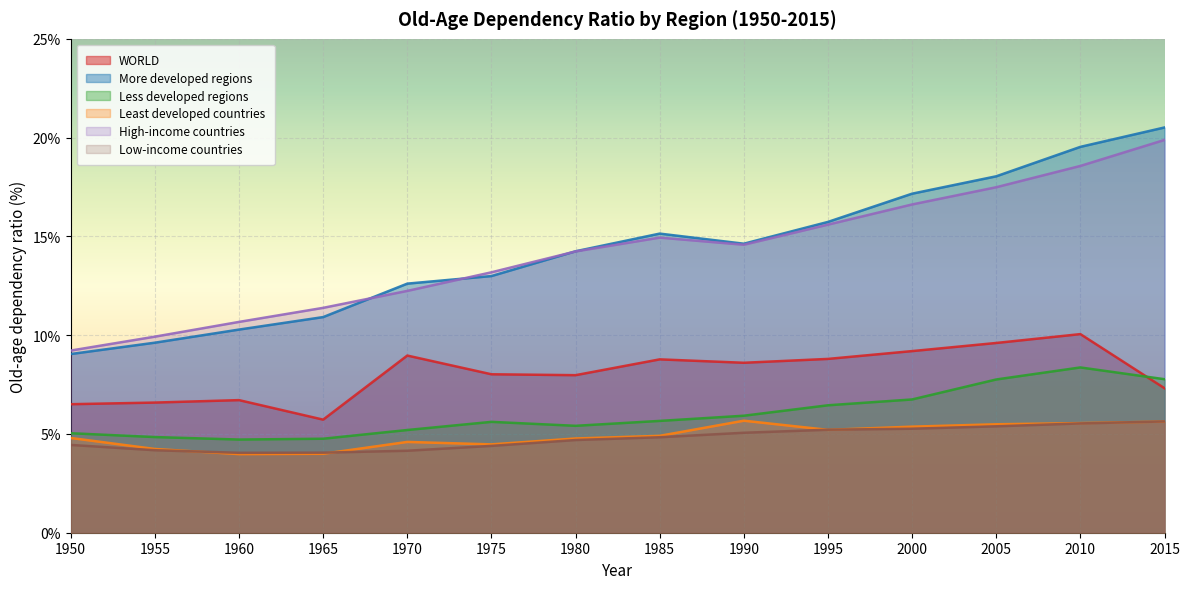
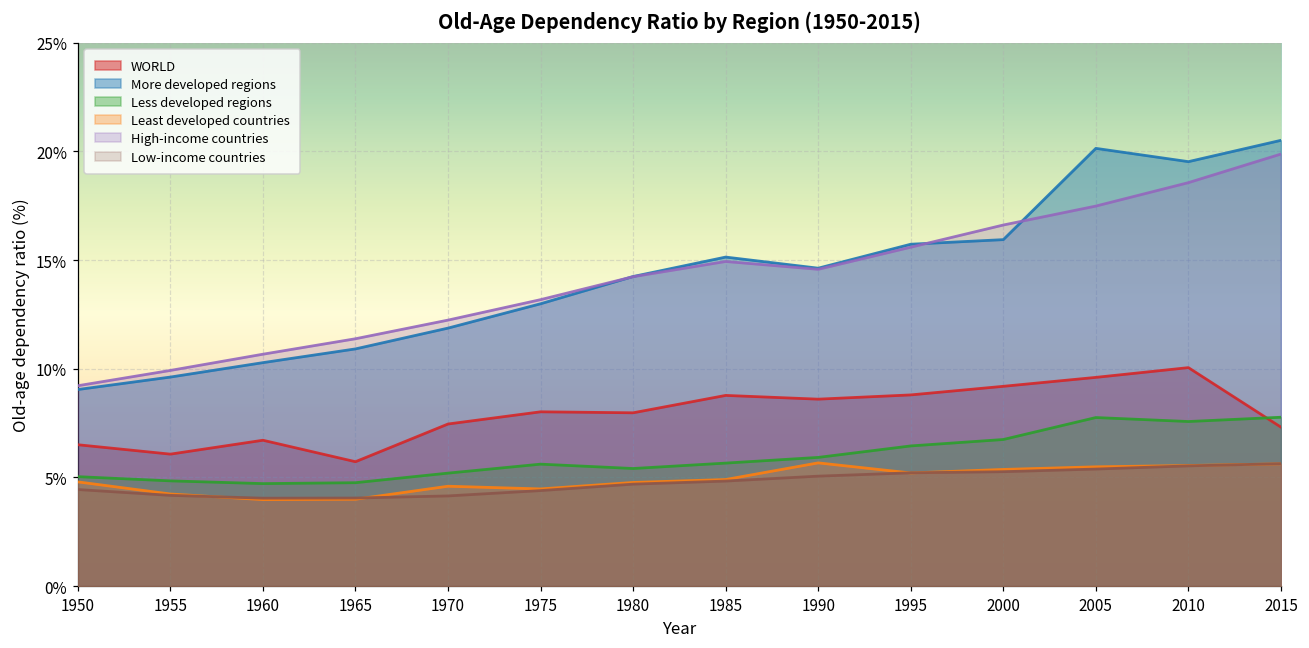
  {
    "WORLD": {
      "1950": "6.5%",
-     "1955": "6.6%",
+     "1955": "6.1%",
      "1960": "6.7%",
      "1965": "5.7%",
-     "1970": "9.0%",
+     "1970": "7.5%",
      "1975": "8.0%",
      "1980": "8.0%",
      "1985": "8.8%",
      "1990": "8.6%",
      "1995": "8.8%",
      "2000": "9.2%",
      "2005": "9.6%",
      "2010": "10.1%",
      "2015": "7.3%"
    },
    "More developed regions": {
      "1950": "9.0%",
      "1955": "9.6%",
      "1960": "10.3%",
      "1965": "10.9%",
-     "1970": "12.6%",
+     "1970": "11.9%",
      "1975": "13.0%",
      "1985": "15.1%",
      "1995": "15.7%",
-     "2000": "17.2%",
-     "2005": "18.0%",
+     "2000": "15.9%",
+     "2005": "20.1%",
      "2010": "19.5%",
      "2015": "20.5%"
    },
    "Less developed regions": {
      "1950": "5.0%",
      "1955": "4.8%",
      "1960": "4.7%",
      "1965": "4.8%",
      "1970": "5.2%",
      "1975": "5.6%",
      "1980": "5.4%",
      "1985": "5.7%",
      "1990": "5.9%",
      "1995": "6.5%",
      "2000": "6.7%",
      "2005": "7.8%",
-     "2010": "8.4%",
+     "2010": "7.6%",
      "2015": "7.8%"
    },
    "Least developed countries": {
      "1950": "4.8%",
      "1970": "4.6%",
      "1990": "5.7%"
    }
  }
